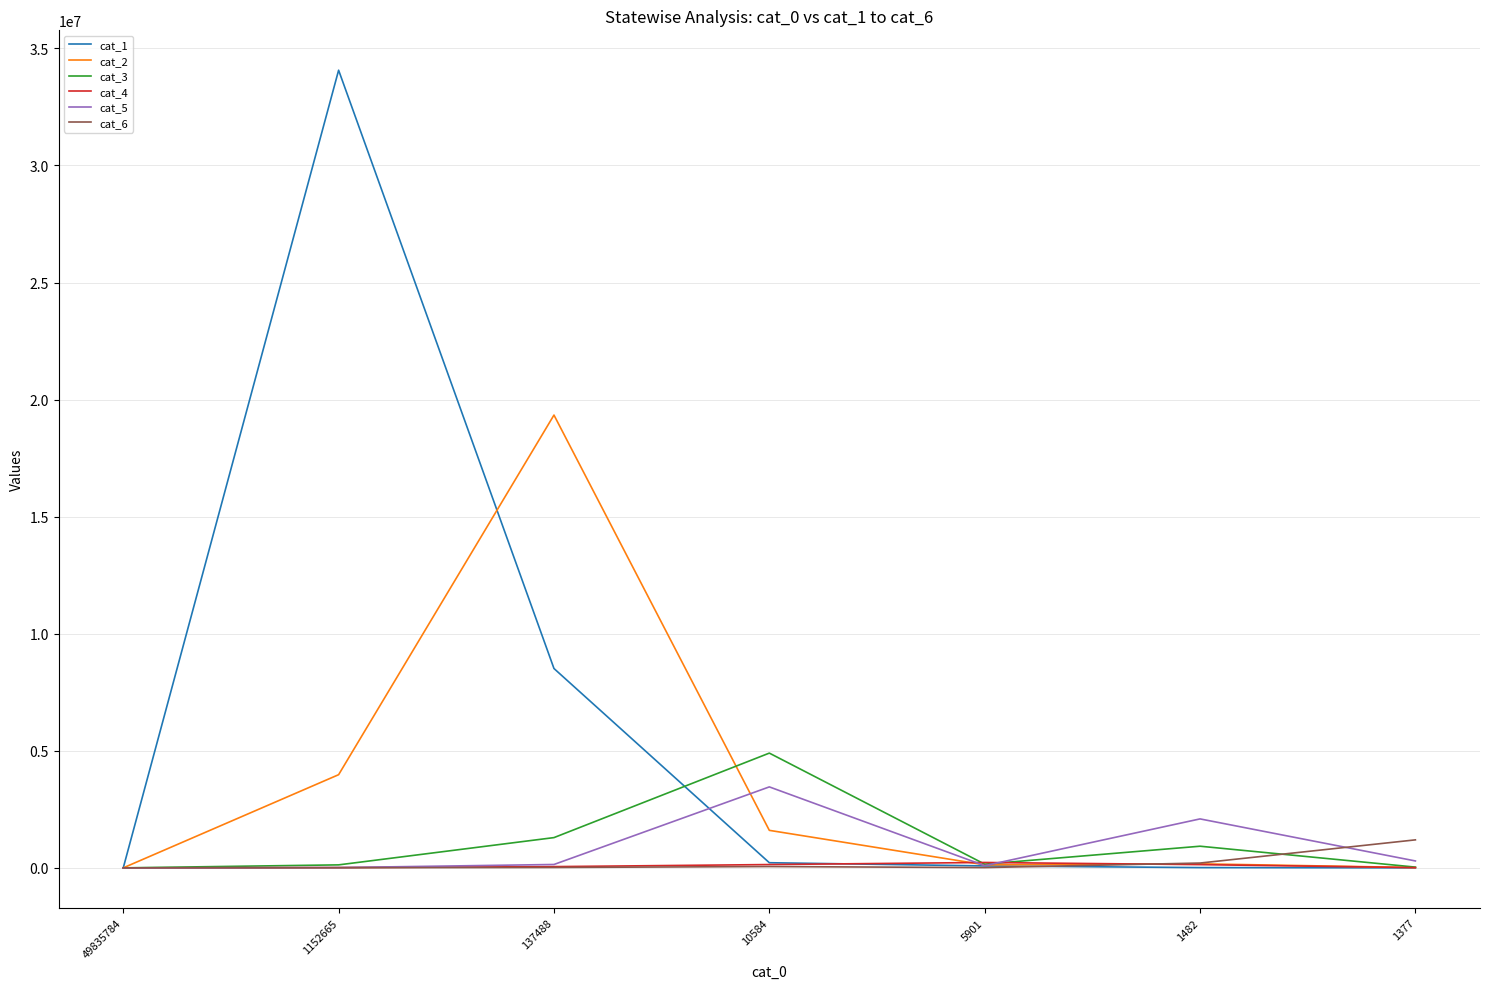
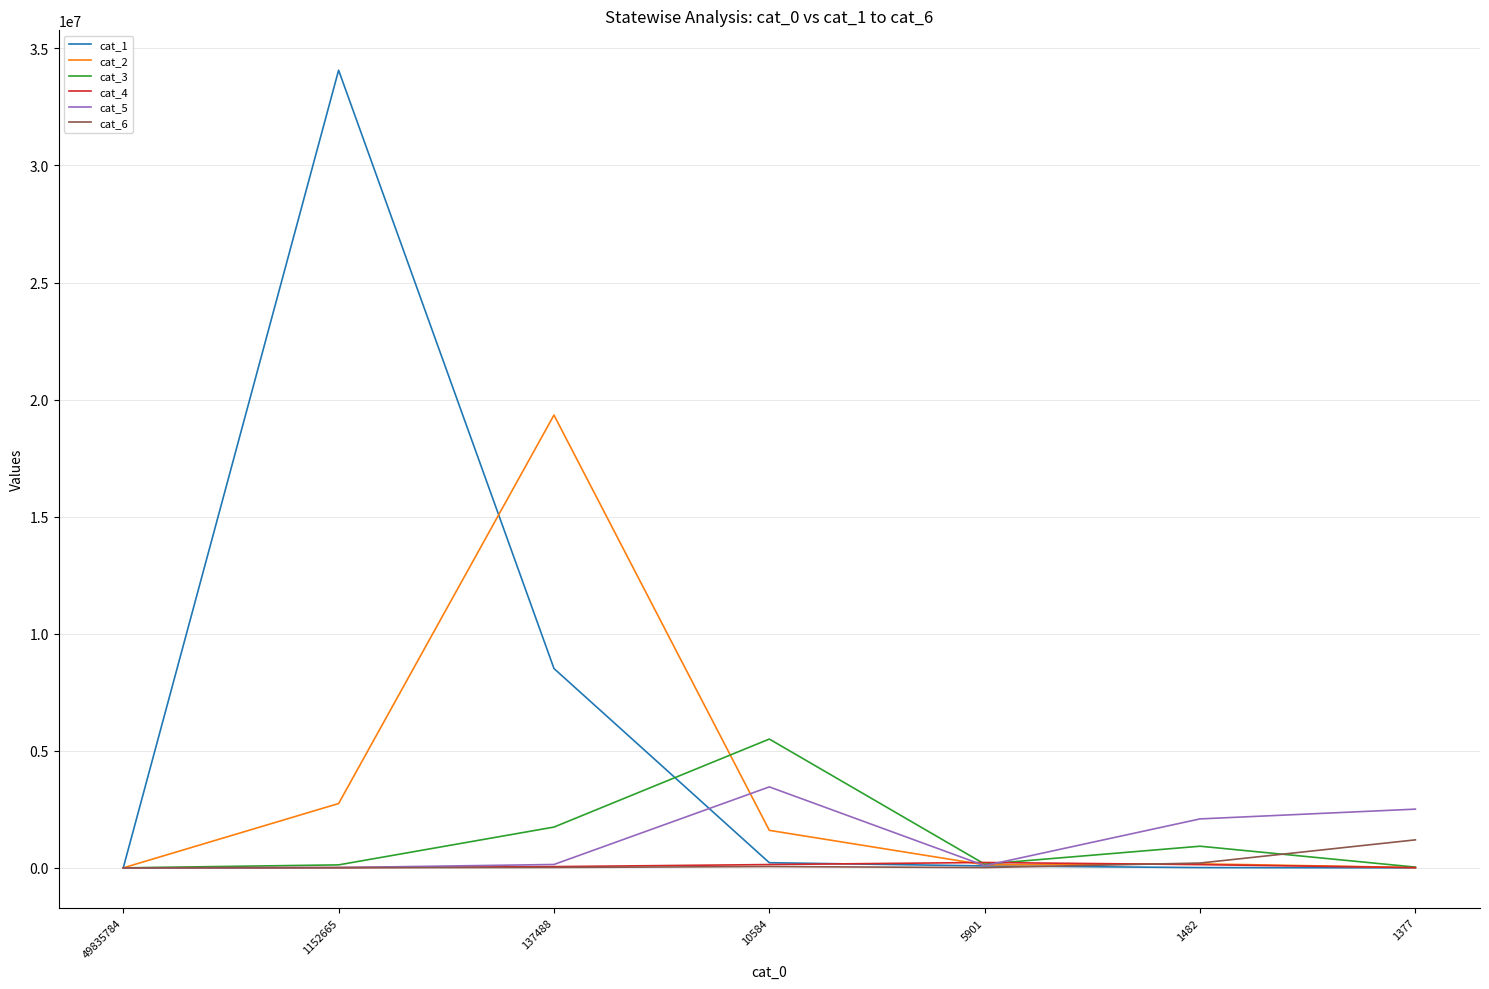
  {
    "cat_1": {
      "1152665": 34100000,
      "137488": 8500000,
      "1482": 0
    },
    "cat_2": {
-     "1152665": 4000000,
+     "1152665": 2700000,
      "137488": 19300000,
      "10584": 1600000
    },
    "cat_3": {
      "1152665": 100000,
-     "137488": 1300000,
-     "10584": 4900000,
+     "137488": 1700000,
+     "10584": 5500000,
      "1482": 900000
    },
    "cat_5": {
      "10584": 3500000,
      "1482": 2100000,
-     "1377": 300000
+     "1377": 2500000
    },
    "cat_6": {
      "1377": 1200000
    }
  }
